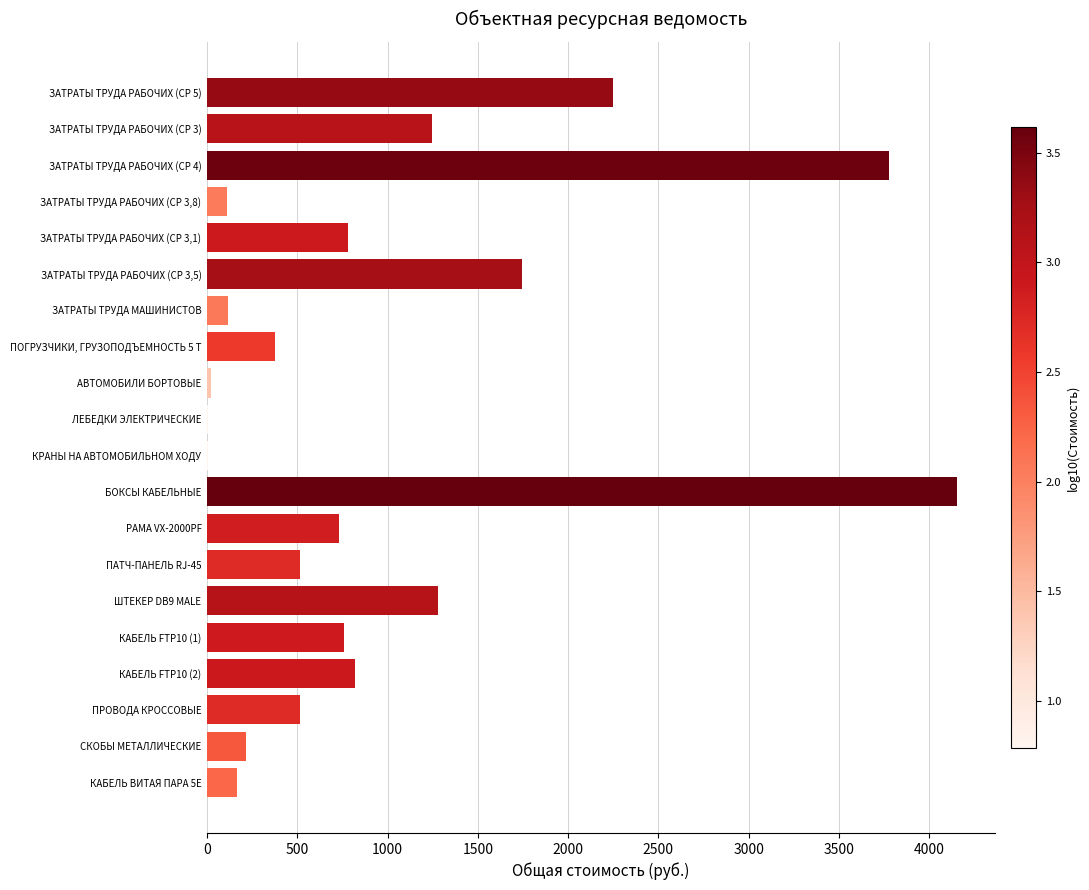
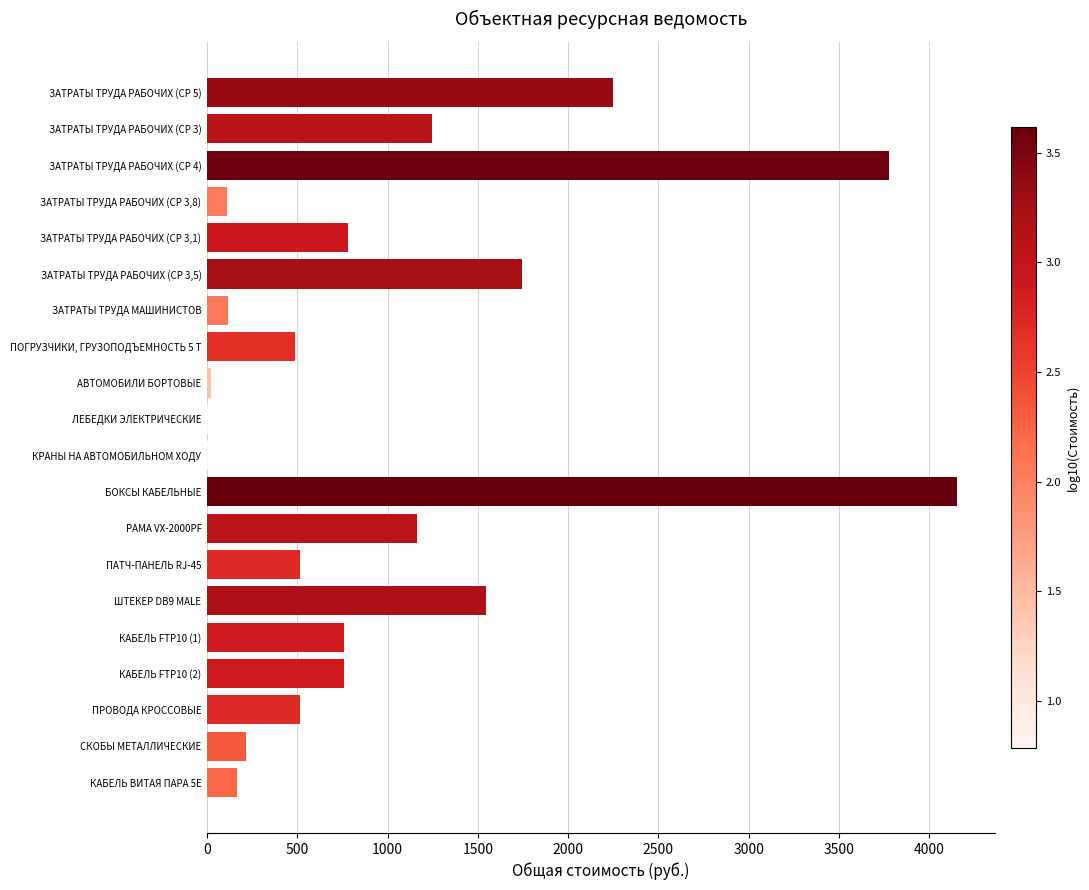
  {
    "ЗАТРАТЫ ТРУДА РАБОЧИХ (СР 5)": 2250,
    "ЗАТРАТЫ ТРУДА РАБОЧИХ (СР 3)": 1250,
    "ЗАТРАТЫ ТРУДА РАБОЧИХ (СР 4)": 3770,
    "ЗАТРАТЫ ТРУДА РАБОЧИХ (СР 3,8)": 110,
    "ЗАТРАТЫ ТРУДА РАБОЧИХ (СР 3,1)": 780,
    "ЗАТРАТЫ ТРУДА РАБОЧИХ (СР 3,5)": 1750,
    "ЗАТРАТЫ ТРУДА МАШИНИСТОВ": 120,
-   "ПОГРУЗЧИКИ, ГРУЗОПОДЪЕМНОСТЬ 5 Т": 380,
+   "ПОГРУЗЧИКИ, ГРУЗОПОДЪЕМНОСТЬ 5 Т": 490,
    "АВТОМОБИЛИ БОРТОВЫЕ": 20,
    "БОКСЫ КАБЕЛЬНЫЕ": 4150,
-   "РАМА VX-2000PF": 730,
+   "РАМА VX-2000PF": 1160,
    "ПАТЧ-ПАНЕЛЬ RJ-45": 520,
-   "ШТЕКЕР DB9 MALE": 1280,
+   "ШТЕКЕР DB9 MALE": 1540,
    "КАБЕЛЬ FTP10 (1)": 760,
-   "КАБЕЛЬ FTP10 (2)": 820,
+   "КАБЕЛЬ FTP10 (2)": 760,
    "ПРОВОДА КРОССОВЫЕ": 520,
    "СКОБЫ МЕТАЛЛИЧЕСКИЕ": 220,
    "КАБЕЛЬ ВИТАЯ ПАРА 5E": 170
  }
